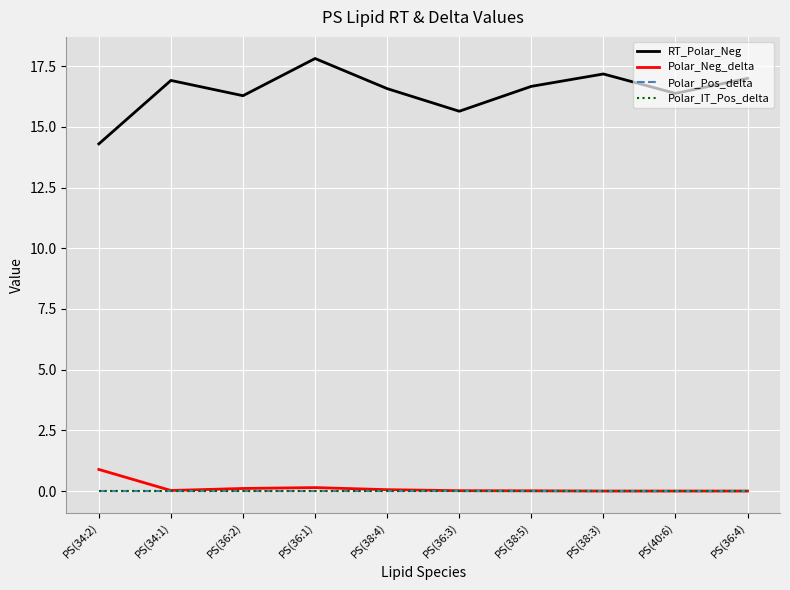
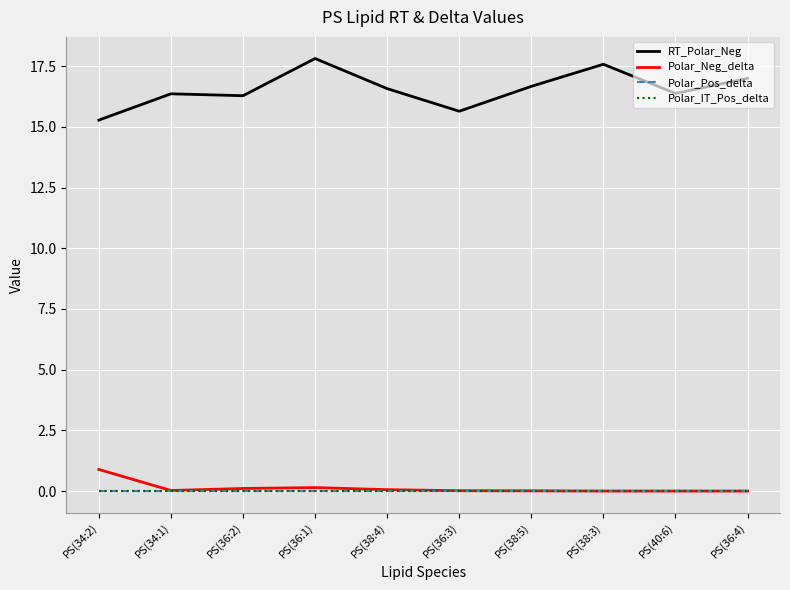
  {
    "RT_Polar_Neg": {
-     "PS(34:2)": 14.3,
-     "PS(34:1)": 16.9,
+     "PS(34:2)": 15.3,
+     "PS(34:1)": 16.4,
      "PS(36:2)": 16.3,
      "PS(36:1)": 17.8,
      "PS(38:4)": 16.6,
      "PS(36:3)": 15.6,
      "PS(38:5)": 16.7,
-     "PS(38:3)": 17.2
+     "PS(38:3)": 17.6
    },
    "Polar_Neg_delta": {
      "PS(34:2)": 0.9,
      "PS(36:2)": 0.1,
      "PS(36:1)": 0.1
    },
    "Polar_IT_Pos_delta": {
      "PS(34:2)": 0.0,
      "PS(36:2)": 0.0,
      "PS(36:1)": 0.0
    }
  }
